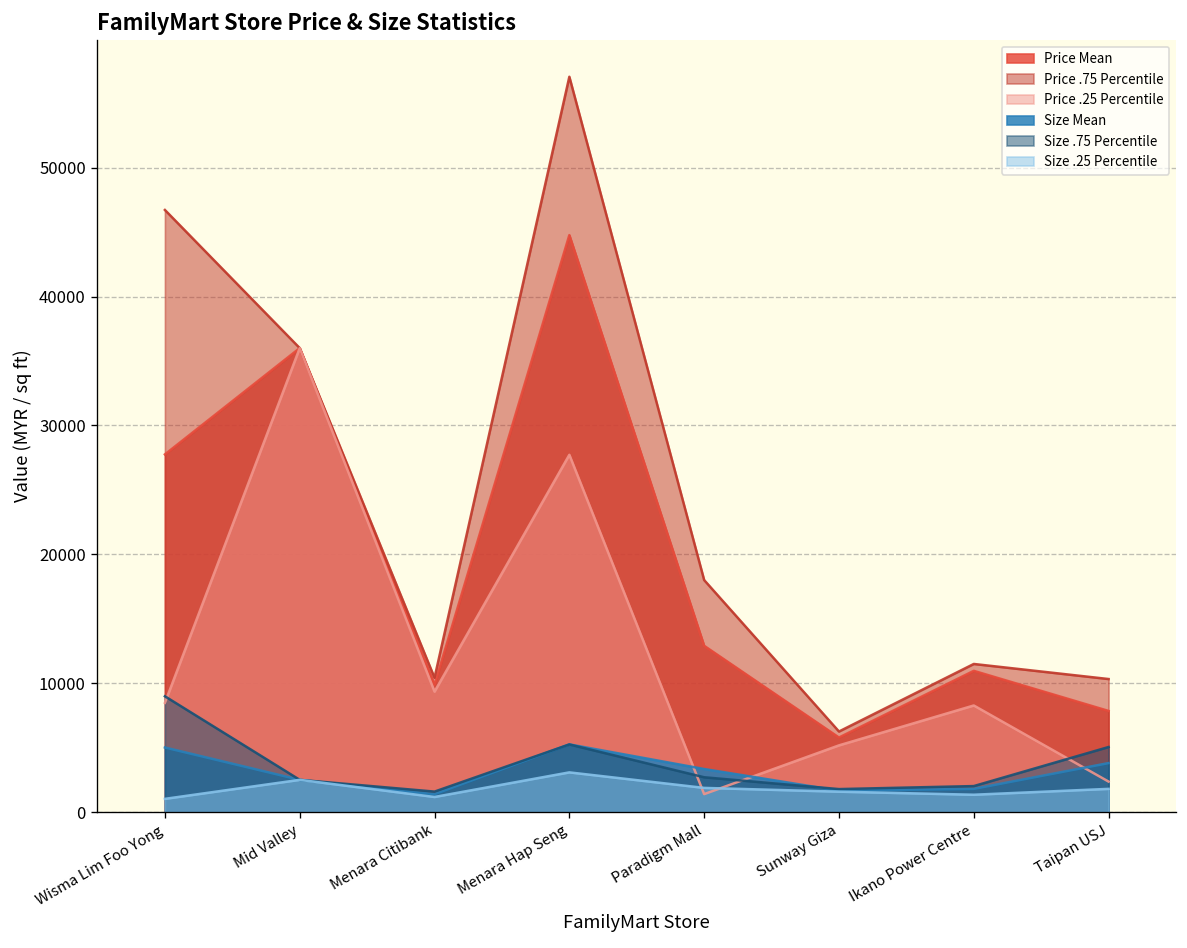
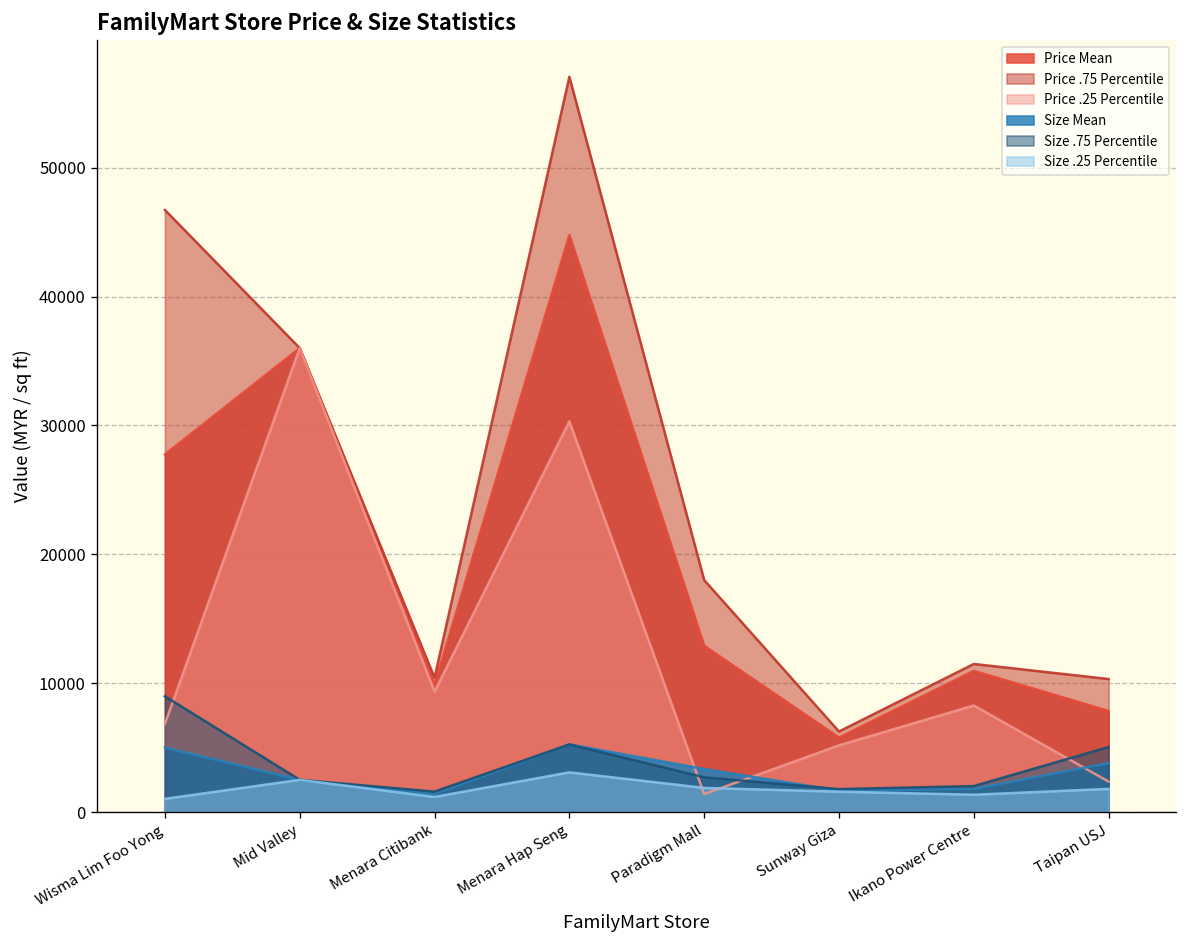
  {
    "Price .25 Percentile": {
-     "Wisma Lim Foo Yong": 8500,
+     "Wisma Lim Foo Yong": 6800,
      "Menara Citibank": 9300,
-     "Menara Hap Seng": 27700,
+     "Menara Hap Seng": 30300,
      "Paradigm Mall": 1400,
      "Sunway Giza": 5200,
      "Ikano Power Centre": 8300,
      "Taipan USJ": 2400
    },
    "Size Mean": {
      "Wisma Lim Foo Yong": 5000,
      "Paradigm Mall": 3300,
      "Taipan USJ": 3800
    },
    "Size .75 Percentile": {
      "Wisma Lim Foo Yong": 9000,
      "Paradigm Mall": 2700,
      "Taipan USJ": 5000
    },
    "Size .25 Percentile": {
      "Wisma Lim Foo Yong": 1000,
      "Menara Hap Seng": 3100,
      "Paradigm Mall": 1900,
      "Ikano Power Centre": 1300,
      "Taipan USJ": 1800
    }
  }
